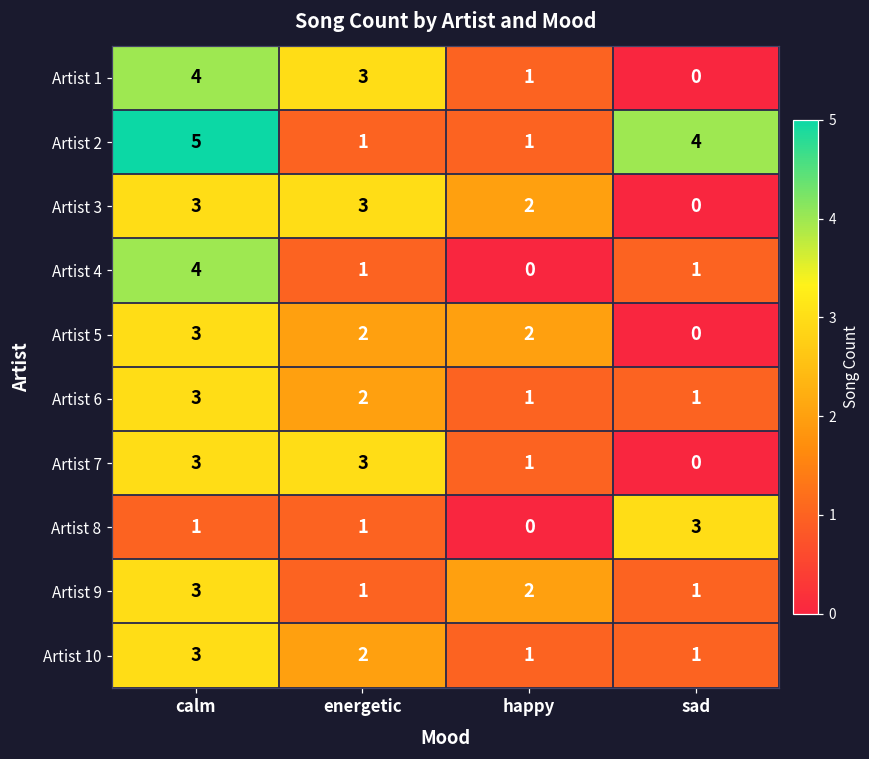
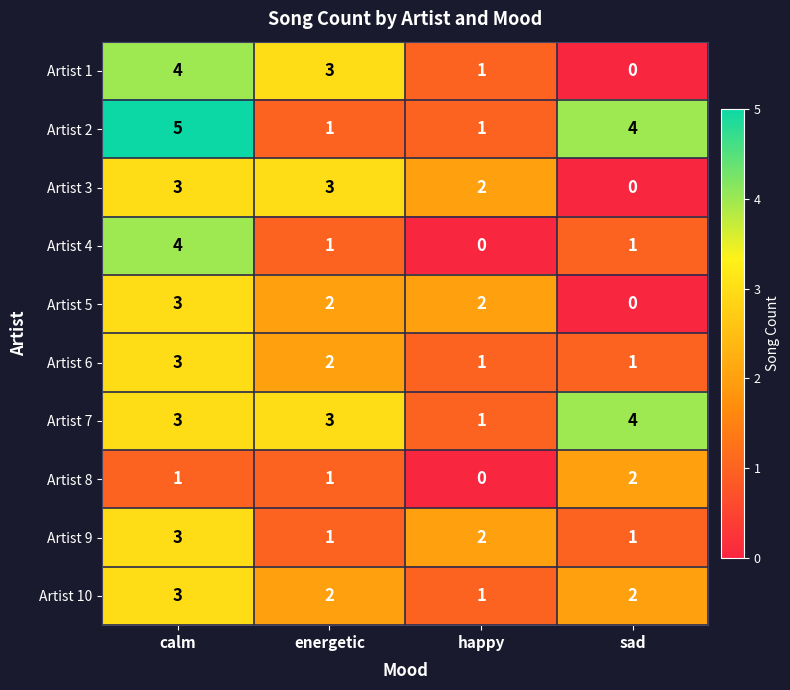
  {
    "Artist 1": {
      "calm": 4,
      "energetic": 3,
      "happy": 1,
      "sad": 0
    },
    "Artist 2": {
      "calm": 5,
      "energetic": 1,
      "happy": 1,
      "sad": 4
    },
    "Artist 3": {
      "calm": 3,
      "energetic": 3,
      "happy": 2,
      "sad": 0
    },
    "Artist 4": {
      "calm": 4,
      "energetic": 1,
      "happy": 0,
      "sad": 1
    },
    "Artist 5": {
      "calm": 3,
      "energetic": 2,
      "happy": 2,
      "sad": 0
    },
    "Artist 6": {
      "calm": 3,
      "energetic": 2,
      "happy": 1,
      "sad": 1
    },
    "Artist 7": {
      "calm": 3,
      "energetic": 3,
      "happy": 1,
-     "sad": 0
+     "sad": 4
    },
    "Artist 8": {
      "calm": 1,
      "energetic": 1,
      "happy": 0,
-     "sad": 3
+     "sad": 2
    },
    "Artist 9": {
      "calm": 3,
      "energetic": 1,
      "happy": 2,
      "sad": 1
    },
    "Artist 10": {
      "calm": 3,
      "energetic": 2,
      "happy": 1,
-     "sad": 1
+     "sad": 2
    }
  }
